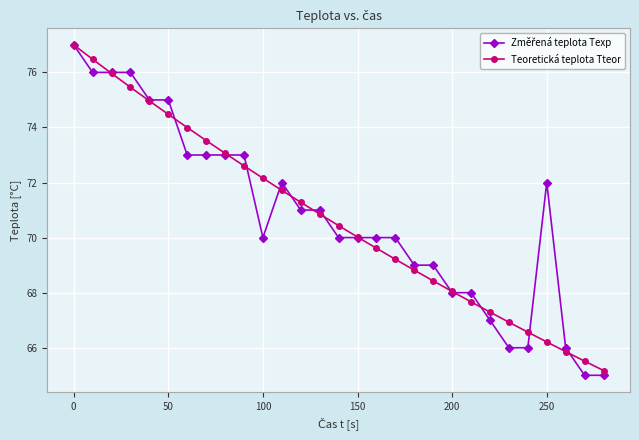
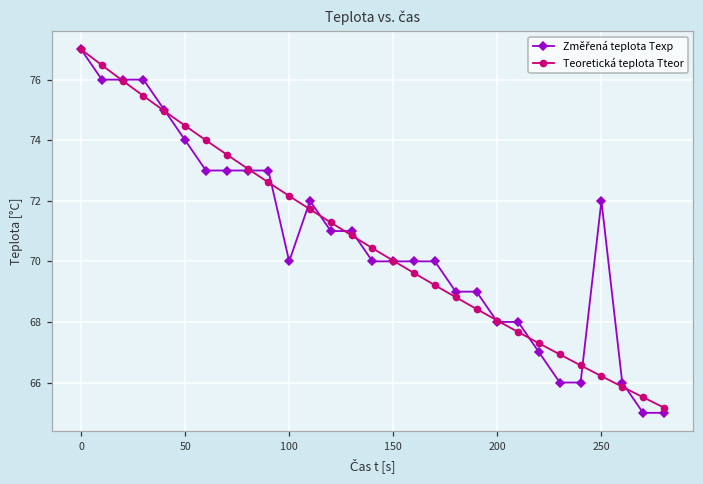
  {
    "Změřená teplota Texp": {
-     "50": 75,
+     "50": 74,
      "100": 70,
      "250": 72
    },
    "Teoretická teplota Tteor": {
      "50": 74.5,
      "100": 72.2,
      "250": 66.2
    }
  }
